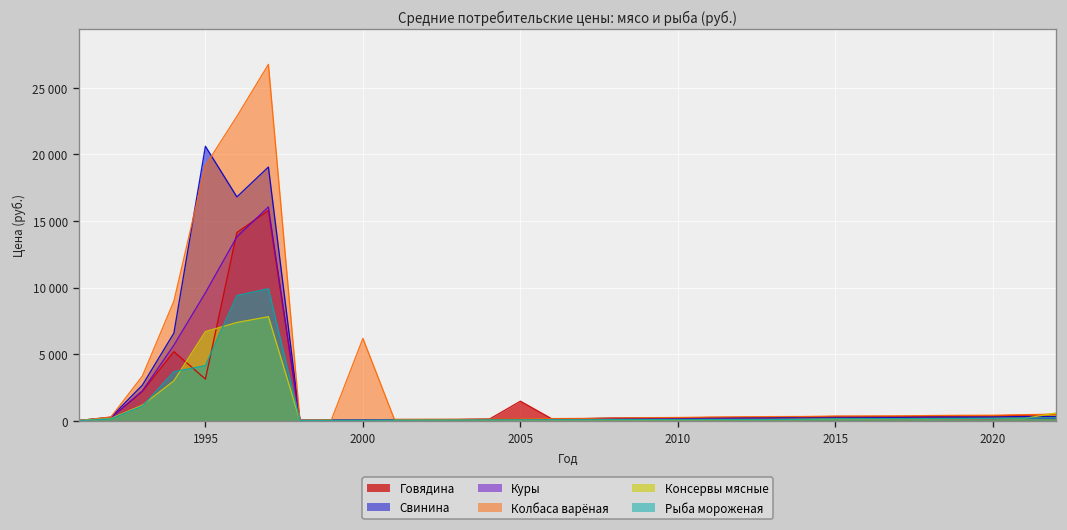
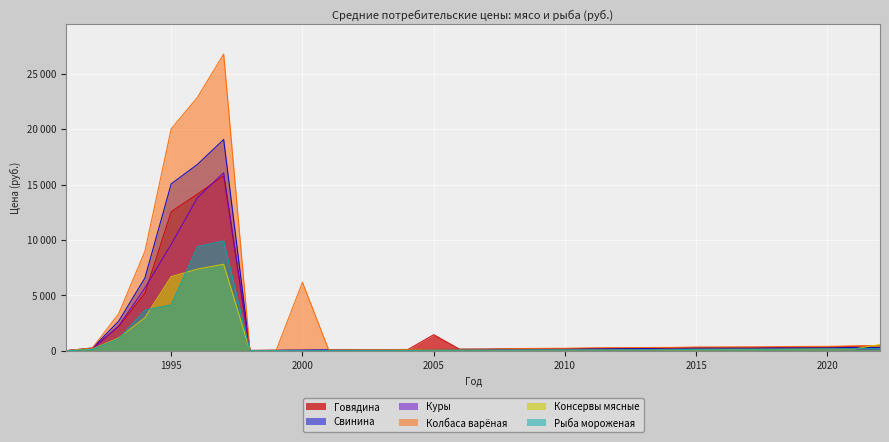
  {
    "Говядина": {
-     "1995": 3100,
+     "1995": 12500,
      "2005": 1500
    },
    "Свинина": {
-     "1995": 20600
+     "1995": 15100
    },
    "Куры": {
      "1995": 9600
    },
    "Колбаса варёная": {
-     "1995": 19200,
+     "1995": 20000,
      "2000": 6200
    },
    "Консервы мясные": {
      "1995": 6700
    },
    "Рыба мороженая": {
      "1995": 4100
    }
  }
